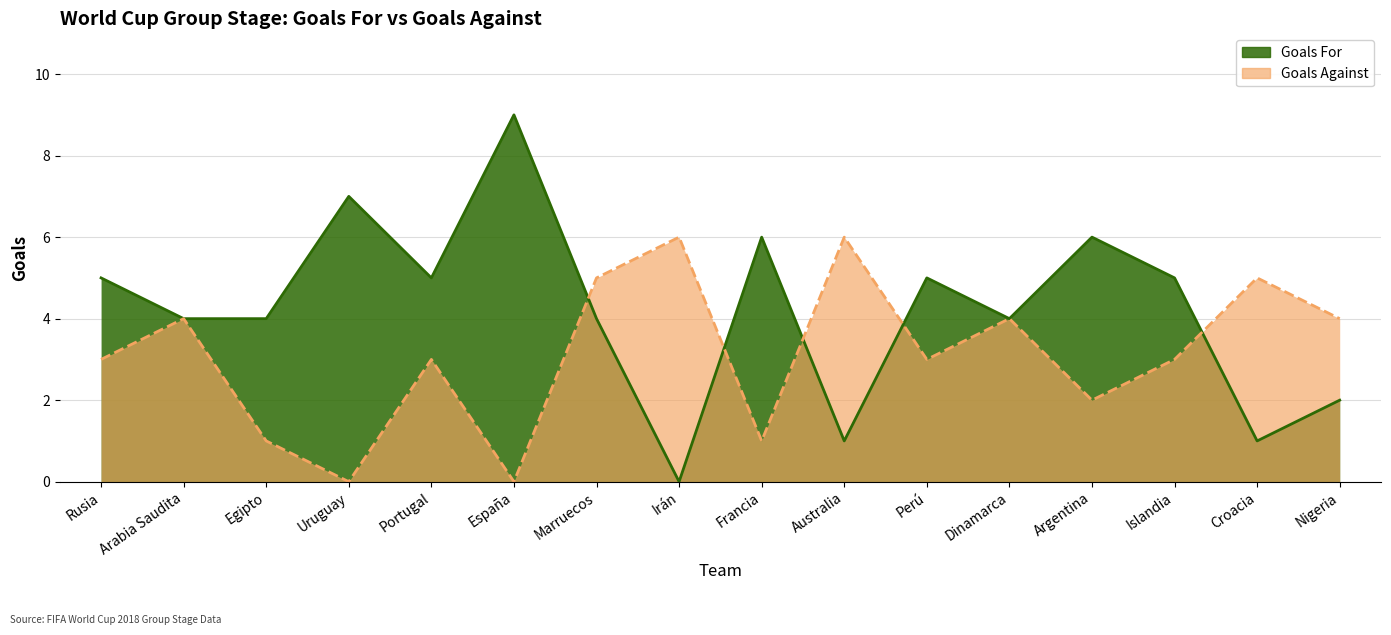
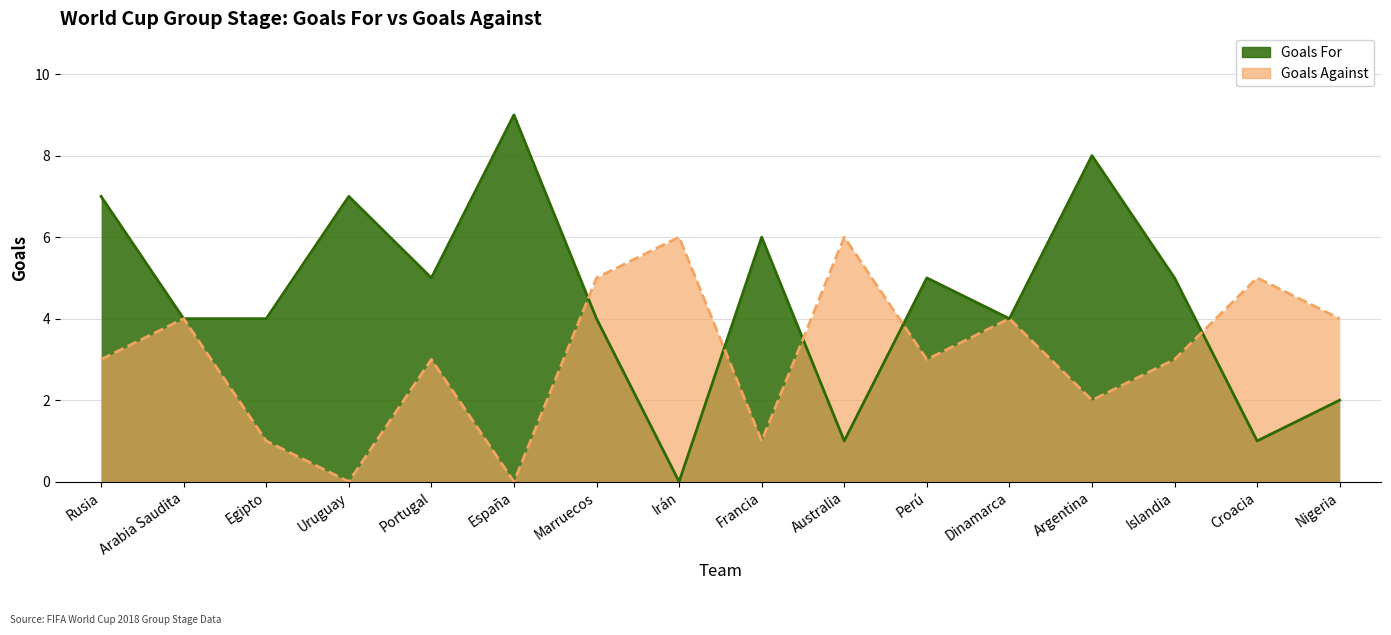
  {
    "Goals For": {
-     "Rusia": 5,
+     "Rusia": 7,
      "Egipto": 4,
      "Uruguay": 7,
      "Portugal": 5,
      "España": 9,
      "Marruecos": 4,
      "Irán": 0,
      "Francia": 6,
      "Australia": 1,
      "Perú": 5,
-     "Argentina": 6,
+     "Argentina": 8,
      "Islandia": 5,
      "Croacia": 1,
      "Nigeria": 2
    },
    "Goals Against": {
      "Rusia": 3,
      "Egipto": 1,
      "Uruguay": 0,
      "Portugal": 3,
      "España": 0,
      "Marruecos": 5,
      "Irán": 6,
      "Francia": 1,
      "Australia": 6,
      "Perú": 3,
      "Argentina": 2,
      "Islandia": 3,
      "Croacia": 5,
      "Nigeria": 4
    }
  }
